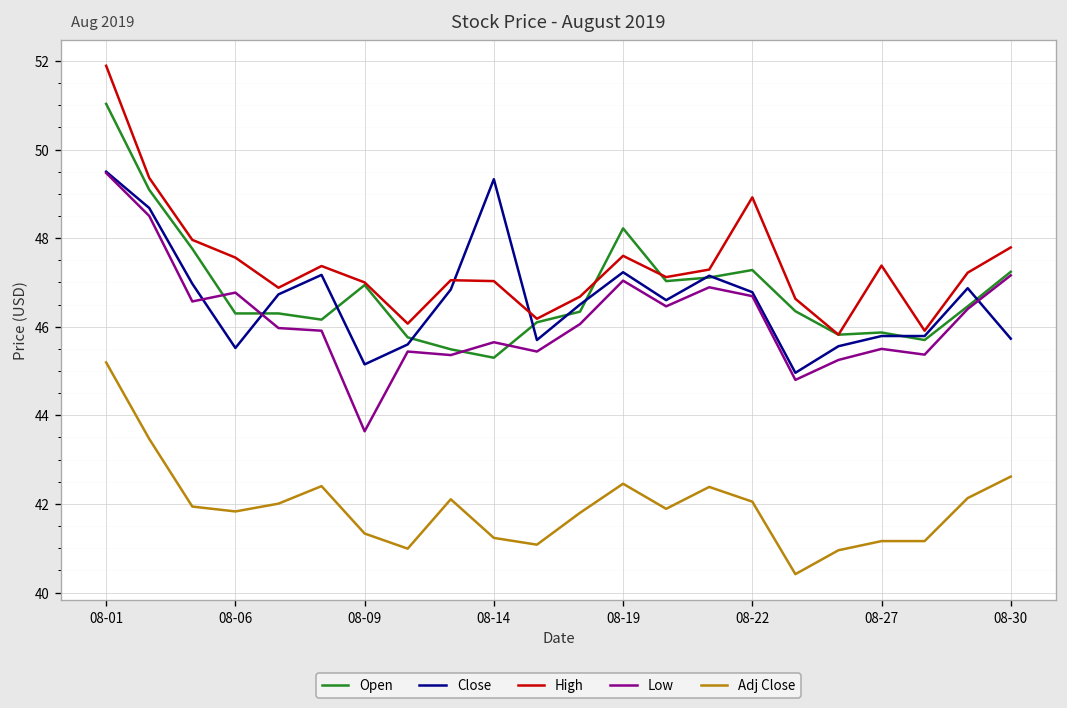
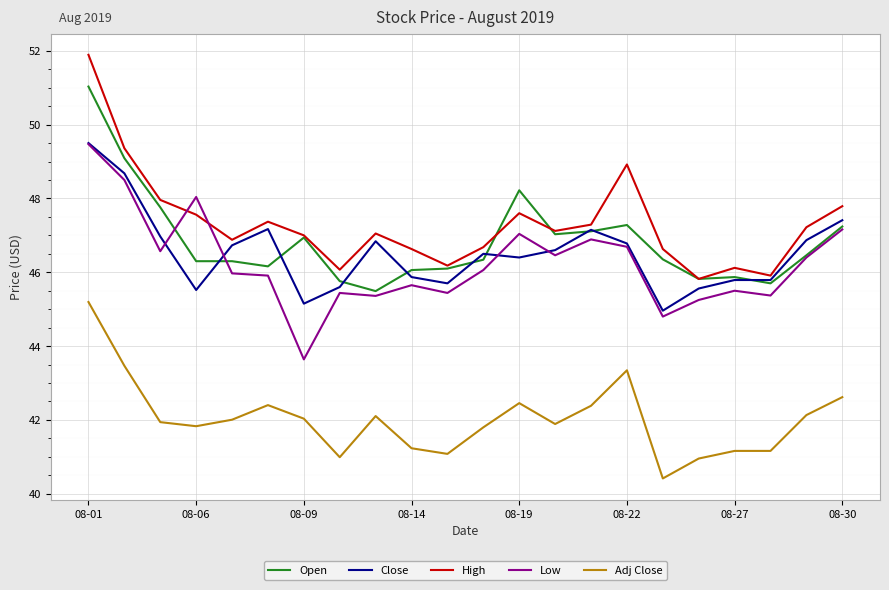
  {
    "Open": {
      "08-01": 51.0,
      "08-06": 46.3,
-     "08-14": 45.3,
+     "08-14": 46.1,
      "08-19": 48.2,
      "08-22": 47.3,
      "08-27": 45.9,
      "08-30": 47.2
    },
    "Close": {
      "08-06": 45.5,
      "08-09": 45.2,
-     "08-14": 49.3,
-     "08-19": 47.2,
+     "08-14": 45.9,
+     "08-19": 46.4,
      "08-22": 46.8,
      "08-27": 45.8,
-     "08-30": 45.7
+     "08-30": 47.4
    },
    "High": {
      "08-01": 51.9,
      "08-06": 47.6,
-     "08-14": 47.0,
+     "08-14": 46.6,
      "08-19": 47.6,
      "08-22": 48.9,
-     "08-27": 47.4,
+     "08-27": 46.1,
      "08-30": 47.8
    },
    "Low": {
-     "08-06": 46.8,
+     "08-06": 48.0,
      "08-09": 43.6,
      "08-14": 45.7,
      "08-19": 47.0,
      "08-22": 46.7,
      "08-27": 45.5,
      "08-30": 47.2
    },
    "Adj Close": {
      "08-01": 45.2,
      "08-06": 41.8,
-     "08-09": 41.3,
+     "08-09": 42.0,
      "08-14": 41.2,
      "08-19": 42.5,
-     "08-22": 42.1,
+     "08-22": 43.3,
      "08-27": 41.2,
      "08-30": 42.6
    }
  }
